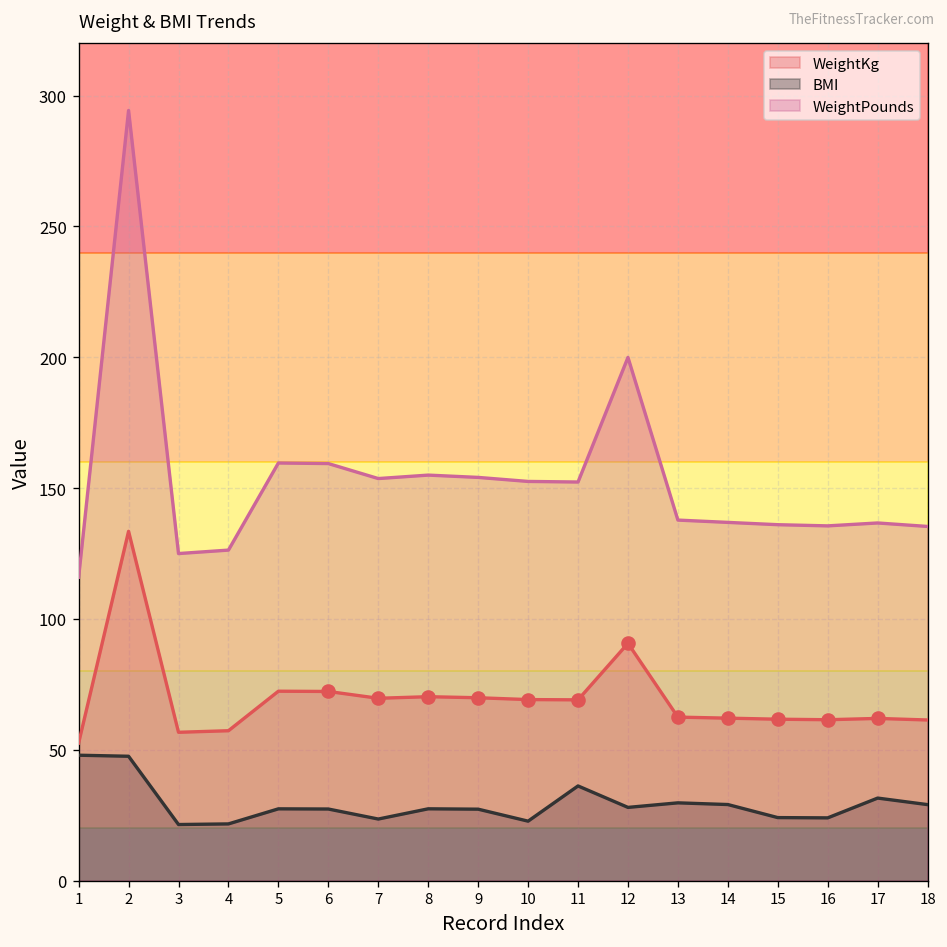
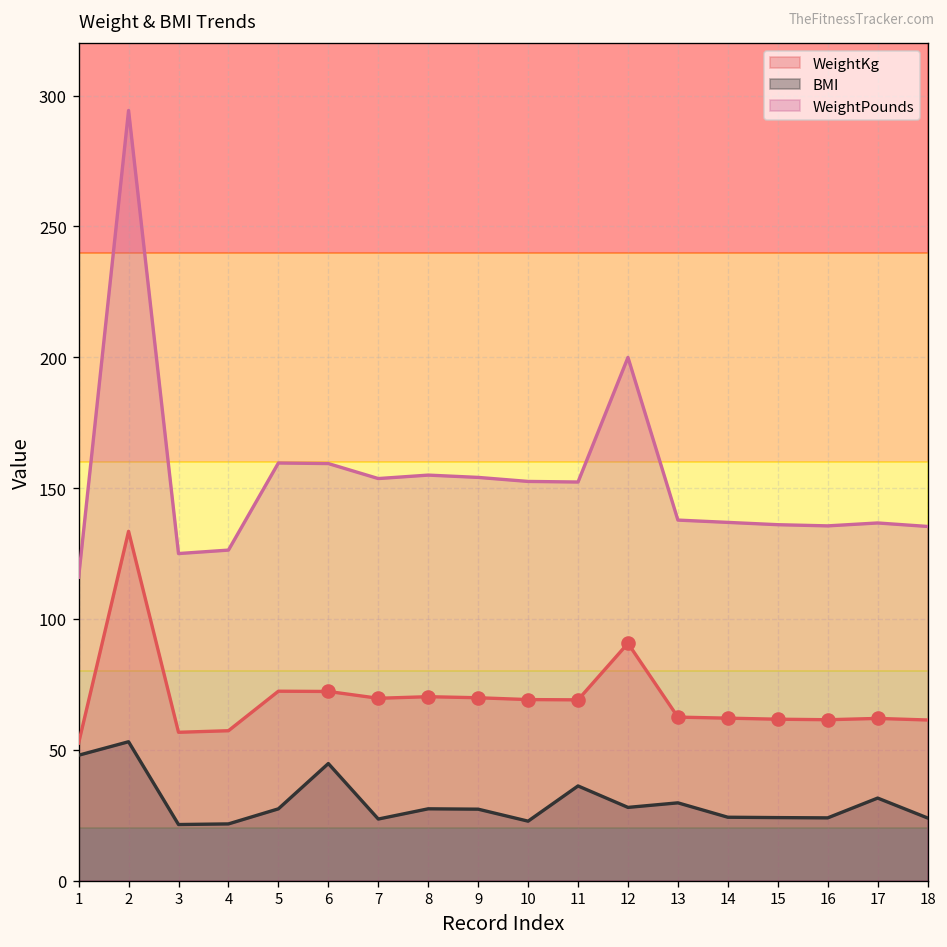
  {
    "BMI": {
      "1": 48,
-     "2": 48,
+     "2": 53,
      "3": 21,
      "4": 22,
      "5": 27,
-     "6": 27,
+     "6": 45,
      "7": 24,
      "8": 27,
      "9": 27,
      "10": 23,
      "11": 36,
      "12": 28,
      "13": 30,
-     "14": 29,
+     "14": 24,
      "15": 24,
      "16": 24,
      "17": 32,
-     "18": 29
+     "18": 24
    }
  }
